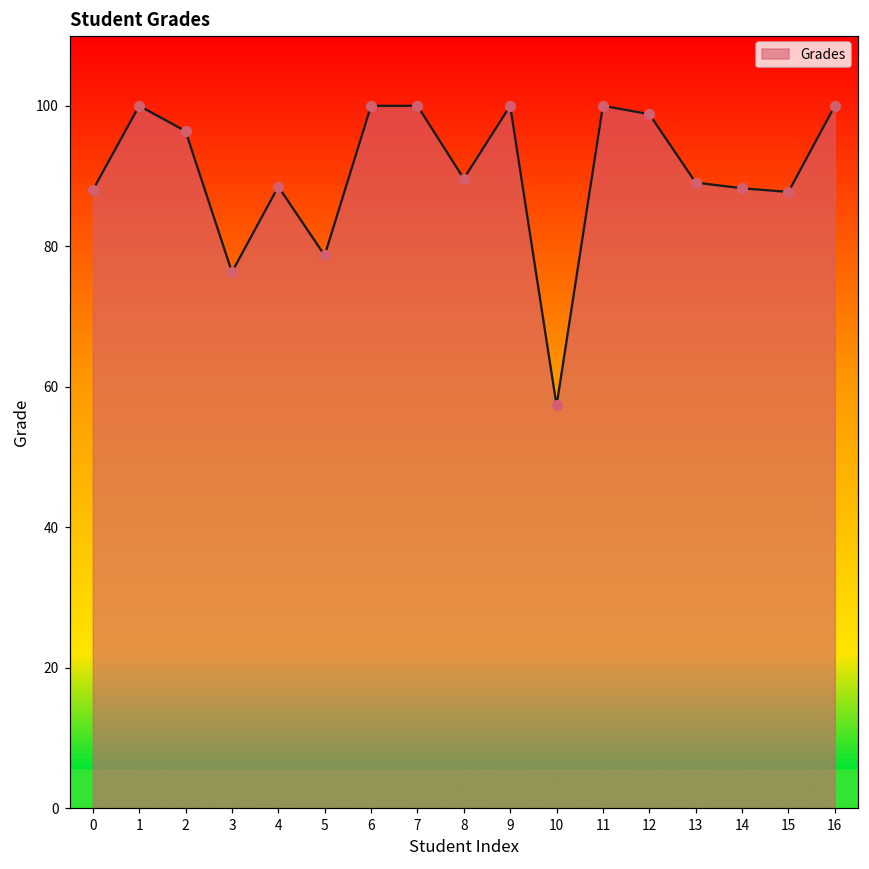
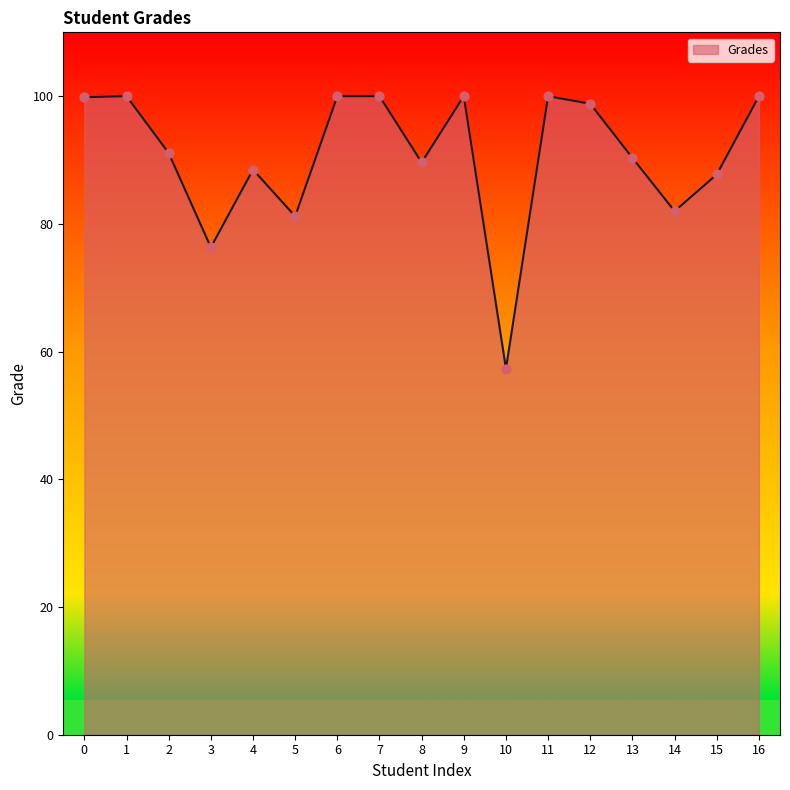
  {
-   "0": 88,
+   "0": 100,
    "1": 100,
-   "2": 96,
+   "2": 91,
    "3": 76,
    "4": 89,
-   "5": 79,
+   "5": 81,
    "6": 100,
    "7": 100,
    "8": 90,
    "9": 100,
    "10": 57,
    "11": 100,
    "12": 99,
-   "13": 89,
-   "14": 88,
+   "13": 90,
+   "14": 82,
    "15": 88,
    "16": 100
  }
